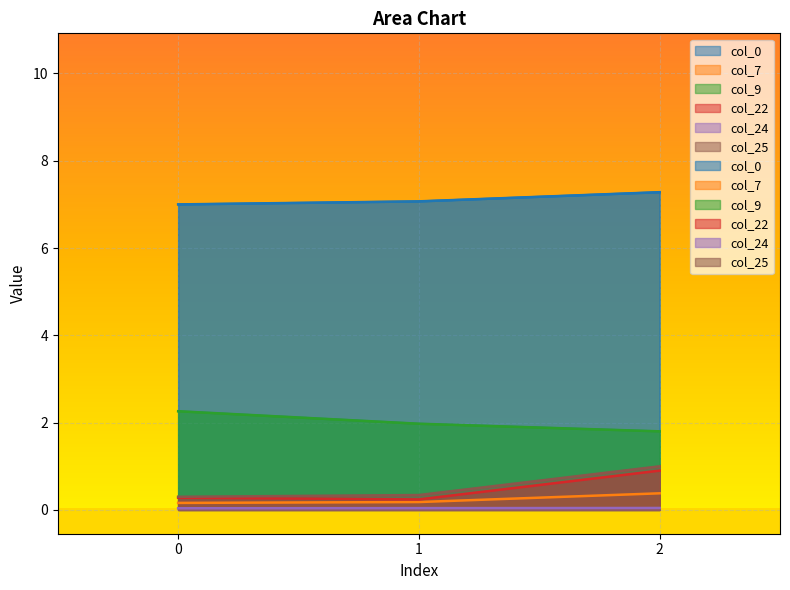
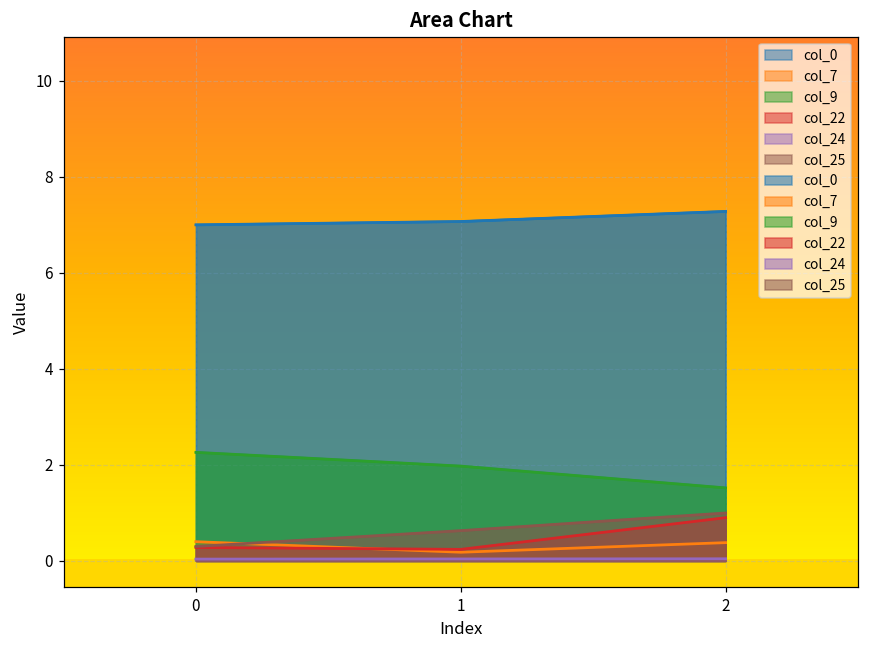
  {
    "col_0": {
      "0": 7.0,
      "1": 7.1,
      "2": 7.3
    },
    "col_7": {
-     "0": 0.2,
+     "0": 0.4,
      "1": 0.2,
      "2": 0.4
    },
    "col_9": {
      "0": 2.3,
      "1": 2.0,
-     "2": 1.8
+     "2": 1.5
    },
    "col_22": {
      "1": 0.2,
      "2": 0.9
    },
    "col_24": {
      "0": 0.0,
      "1": 0.0,
      "2": 0.0
    },
    "col_25": {
-     "1": 0.3,
+     "1": 0.6,
      "2": 1.0
    }
  }
